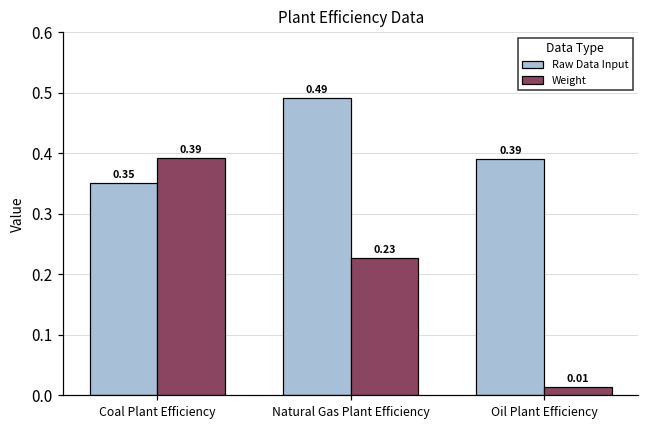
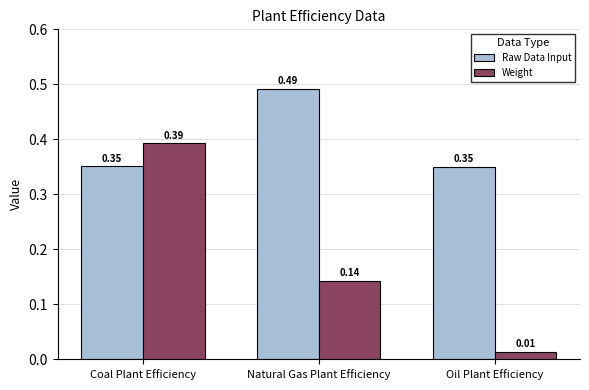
  {
    "Raw Data Input": {
      "Coal Plant Efficiency": 0.35,
      "Natural Gas Plant Efficiency": 0.49,
-     "Oil Plant Efficiency": 0.39
+     "Oil Plant Efficiency": 0.35
    },
    "Weight": {
      "Coal Plant Efficiency": 0.39,
-     "Natural Gas Plant Efficiency": 0.23,
+     "Natural Gas Plant Efficiency": 0.14,
      "Oil Plant Efficiency": 0.01
    }
  }
